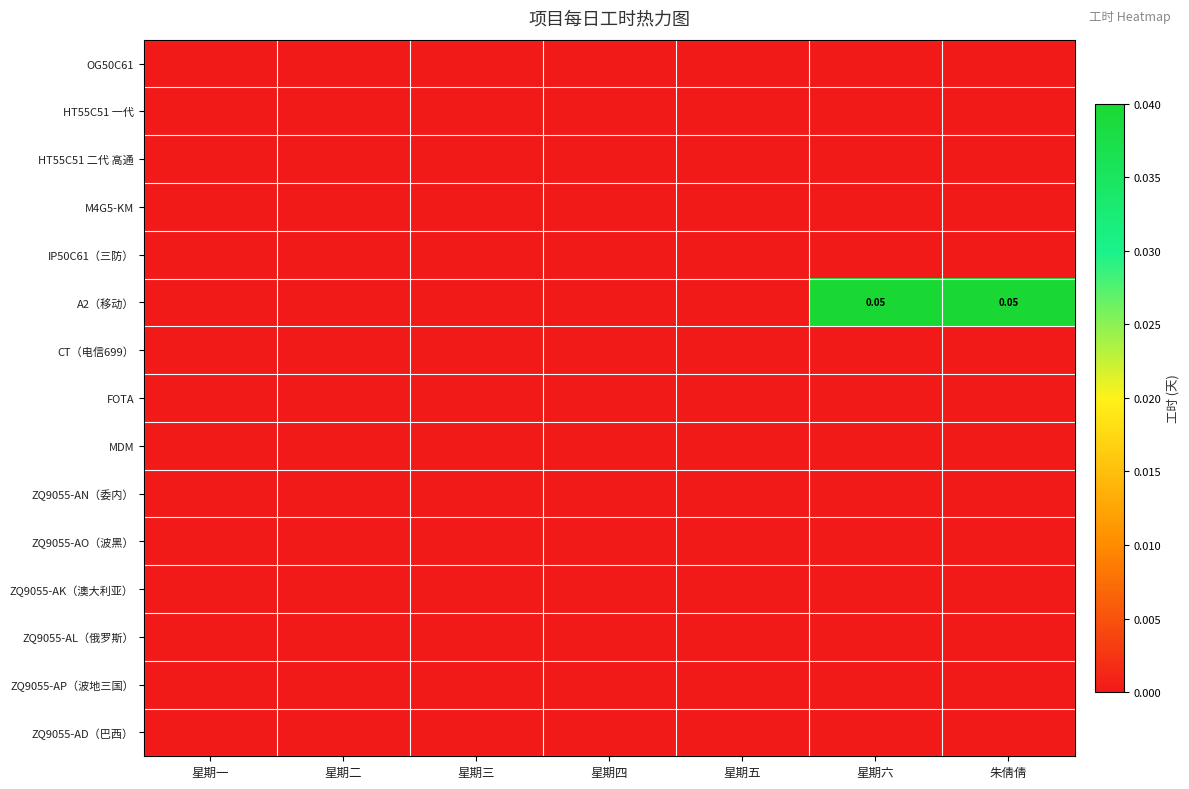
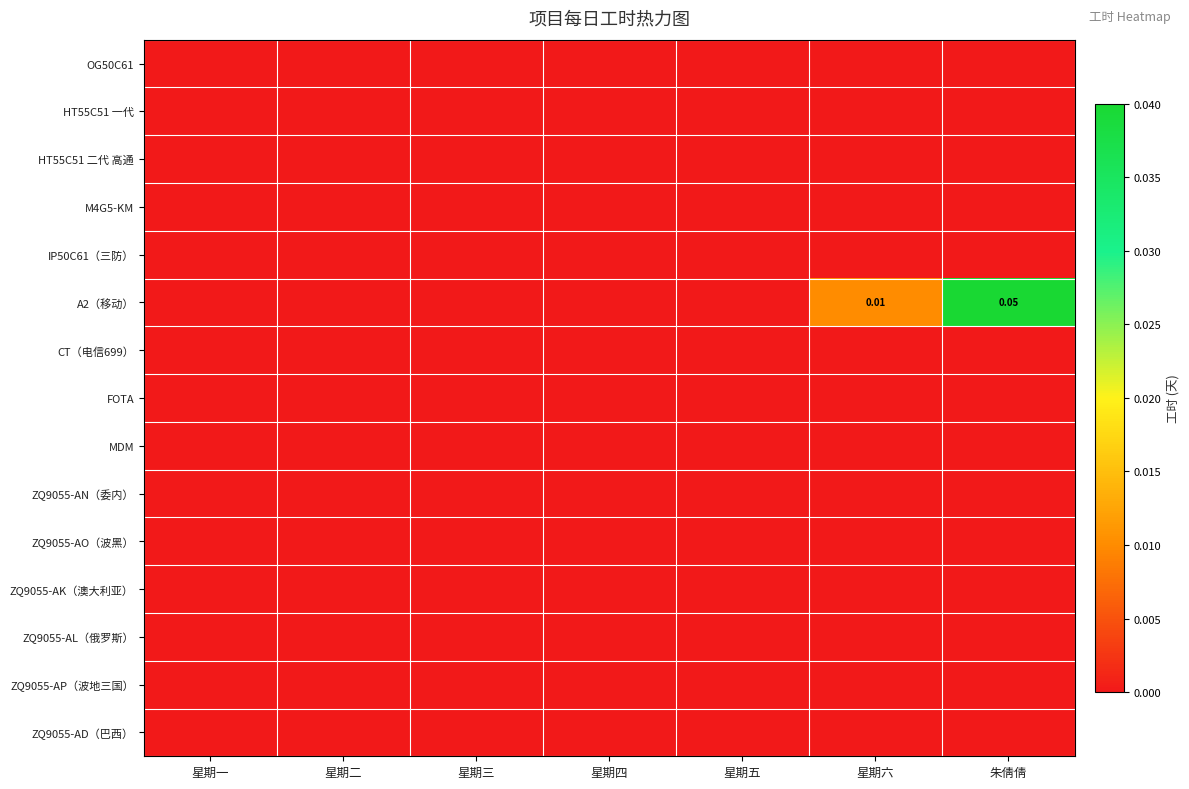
  {
    "A2（移动）": {
-     "星期六": 0.05,
+     "星期六": 0.01,
      "朱倩倩": 0.05
    }
  }
